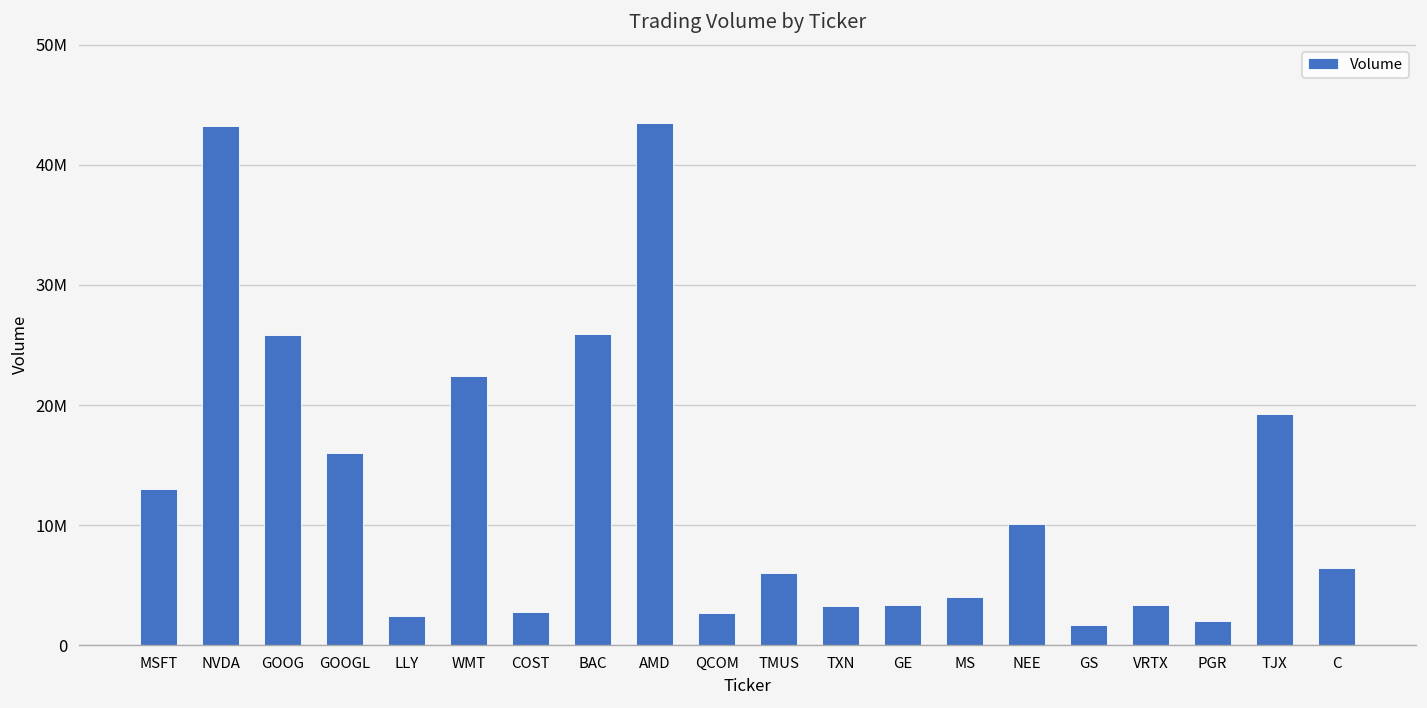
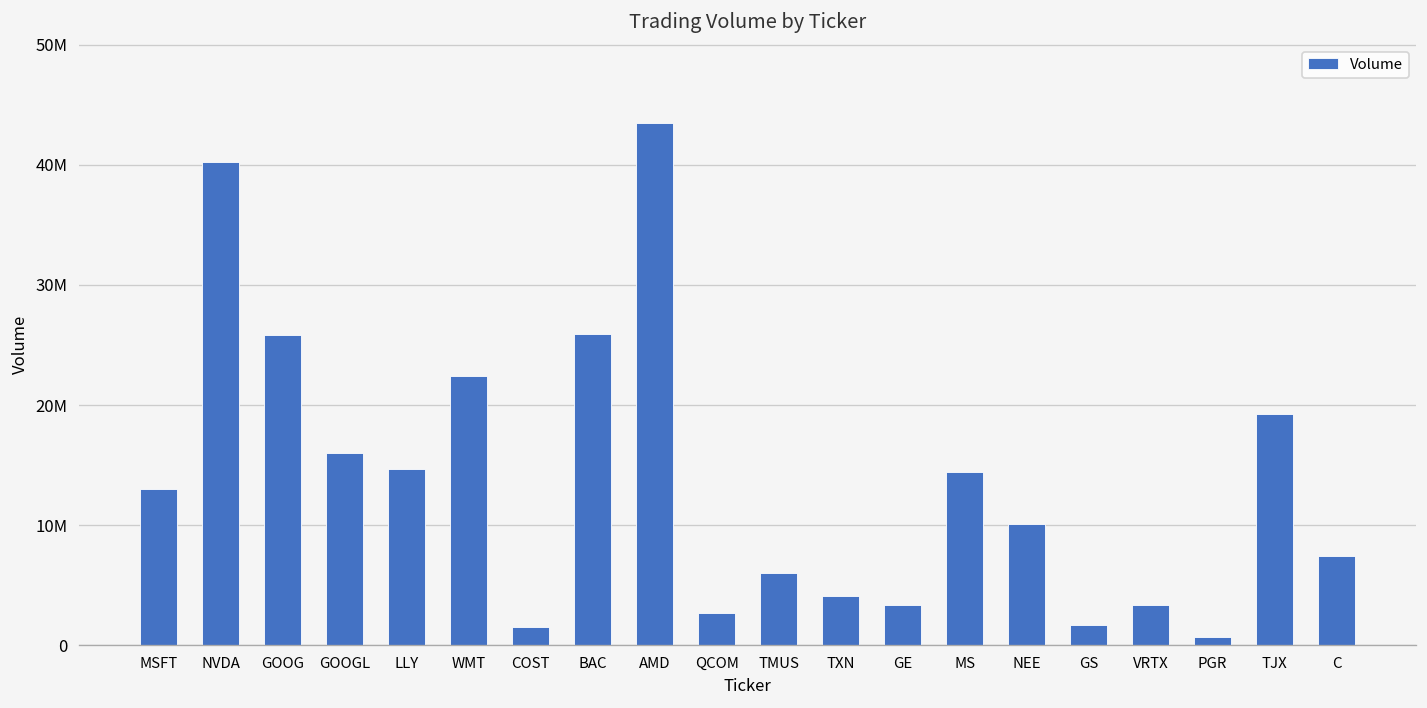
  {
    "MSFT": 13000000,
-   "NVDA": 43300000,
+   "NVDA": 40200000,
    "GOOG": 25800000,
    "GOOGL": 16000000,
-   "LLY": 2500000,
+   "LLY": 14700000,
    "WMT": 22400000,
-   "COST": 2800000,
+   "COST": 1500000,
    "BAC": 25900000,
    "AMD": 43500000,
    "QCOM": 2700000,
    "TMUS": 6000000,
-   "TXN": 3300000,
+   "TXN": 4100000,
    "GE": 3300000,
-   "MS": 4000000,
+   "MS": 14400000,
    "NEE": 10100000,
    "GS": 1700000,
    "VRTX": 3400000,
-   "PGR": 2100000,
+   "PGR": 700000,
    "TJX": 19300000,
-   "C": 6400000
+   "C": 7400000
  }
